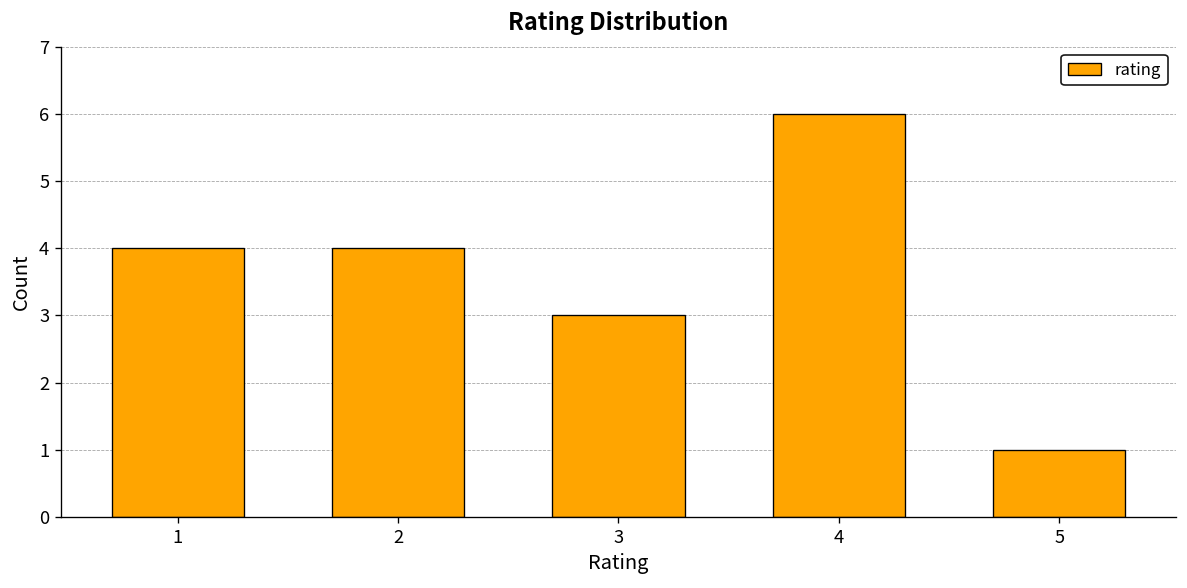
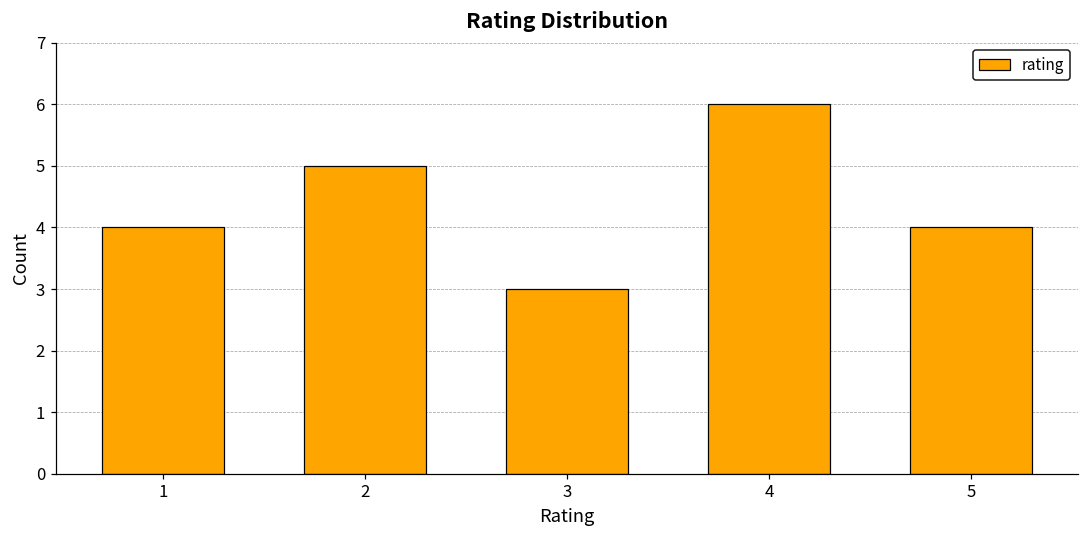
  {
    "1": 4,
-   "2": 4,
+   "2": 5,
    "3": 3,
    "4": 6,
-   "5": 1
+   "5": 4
  }
